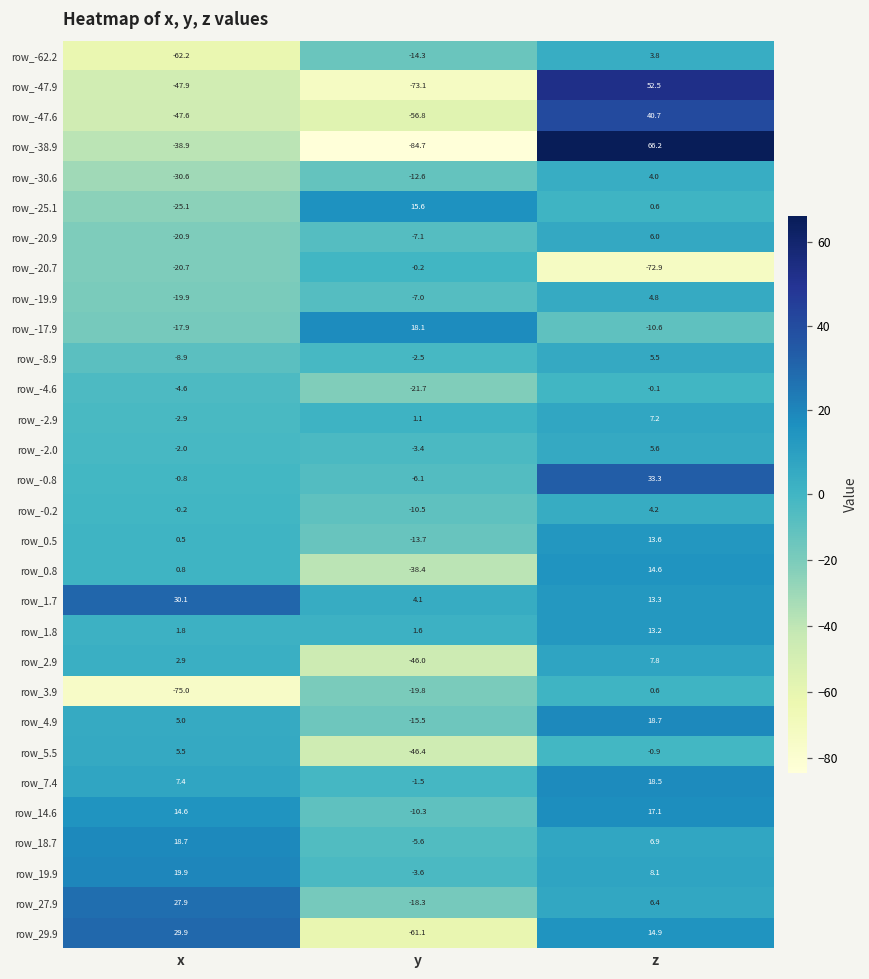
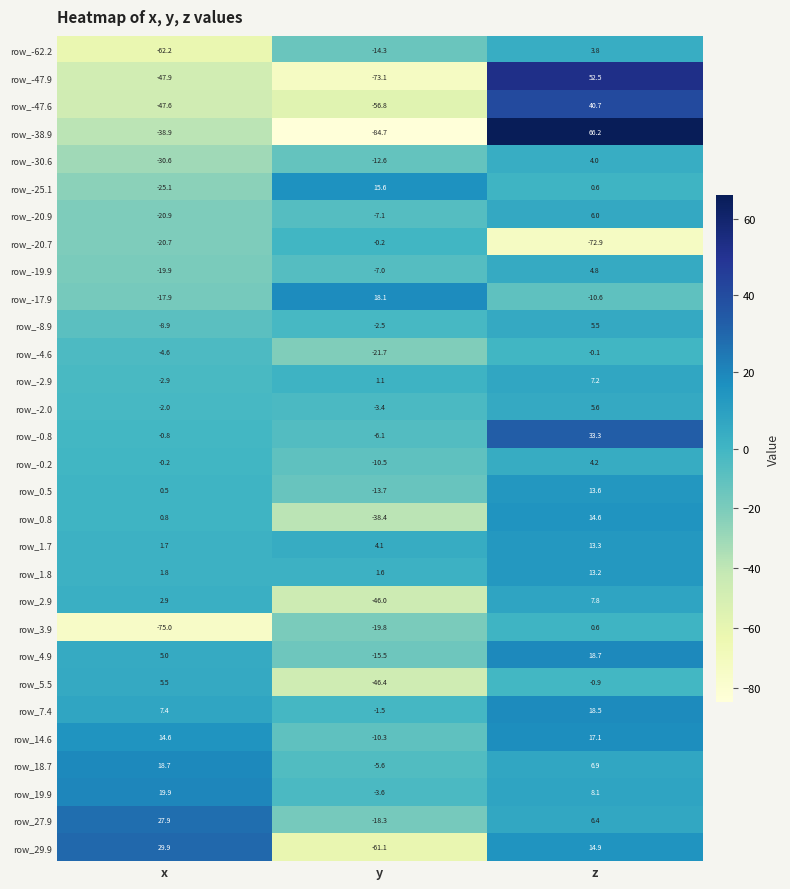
  {
    "row_-62.2": {
      "x": -62.2,
      "y": -14.3,
      "z": 3.8
    },
    "row_-47.9": {
      "x": -47.9,
      "y": -73.1,
      "z": 52.5
    },
    "row_-47.6": {
      "x": -47.6,
      "y": -56.8,
      "z": 40.7
    },
    "row_-38.9": {
      "x": -38.9,
      "y": -84.7,
      "z": 66.2
    },
    "row_-30.6": {
      "x": -30.6,
      "y": -12.6,
      "z": 4.0
    },
    "row_-25.1": {
      "x": -25.1,
      "y": 15.6,
      "z": 0.6
    },
    "row_-20.9": {
      "x": -20.9,
      "y": -7.1,
      "z": 6.0
    },
    "row_-20.7": {
      "x": -20.7,
      "y": -0.2,
      "z": -72.9
    },
    "row_-19.9": {
      "x": -19.9,
      "y": -7.0,
      "z": 4.8
    },
    "row_-17.9": {
      "x": -17.9,
      "y": 18.1,
      "z": -10.6
    },
    "row_-8.9": {
      "x": -8.9,
      "y": -2.5,
      "z": 5.5
    },
    "row_-4.6": {
      "x": -4.6,
      "y": -21.7,
      "z": -0.1
    },
    "row_-2.9": {
      "x": -2.9,
      "y": 1.1,
      "z": 7.2
    },
    "row_-2.0": {
      "x": -2.0,
      "y": -3.4,
      "z": 5.6
    },
    "row_-0.8": {
      "x": -0.8,
      "y": -6.1,
      "z": 33.3
    },
    "row_-0.2": {
      "x": -0.2,
      "y": -10.5,
      "z": 4.2
    },
    "row_0.5": {
      "x": 0.5,
      "y": -13.7,
      "z": 13.6
    },
    "row_0.8": {
      "x": 0.8,
      "y": -38.4,
      "z": 14.6
    },
    "row_1.7": {
-     "x": 30.1,
+     "x": 1.7,
      "y": 4.1,
      "z": 13.3
    },
    "row_1.8": {
      "x": 1.8,
      "y": 1.6,
      "z": 13.2
    },
    "row_2.9": {
      "x": 2.9,
      "y": -46.0,
      "z": 7.8
    },
    "row_3.9": {
      "x": -75.0,
      "y": -19.8,
      "z": 0.6
    },
    "row_4.9": {
      "x": 5.0,
      "y": -15.5,
      "z": 18.7
    },
    "row_5.5": {
      "x": 5.5,
      "y": -46.4,
      "z": -0.9
    },
    "row_7.4": {
      "x": 7.4,
      "y": -1.5,
      "z": 18.5
    },
    "row_14.6": {
      "x": 14.6,
      "y": -10.3,
      "z": 17.1
    },
    "row_18.7": {
      "x": 18.7,
      "y": -5.6,
      "z": 6.9
    },
    "row_19.9": {
      "x": 19.9,
      "y": -3.6,
      "z": 8.1
    },
    "row_27.9": {
      "x": 27.9,
      "y": -18.3,
      "z": 6.4
    },
    "row_29.9": {
      "x": 29.9,
      "y": -61.1,
      "z": 14.9
    }
  }
